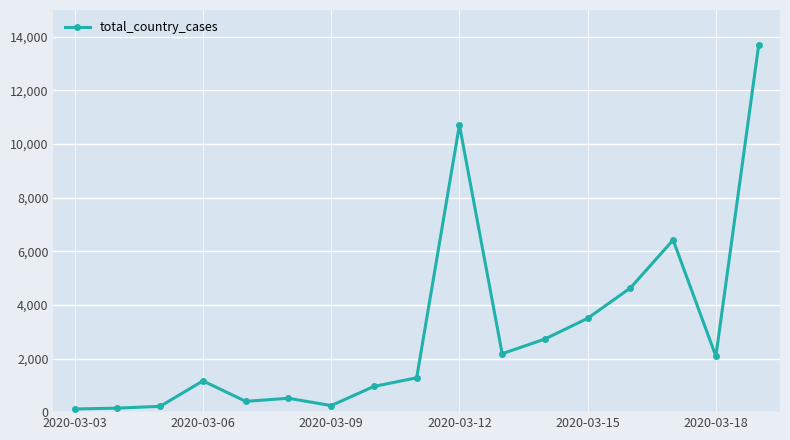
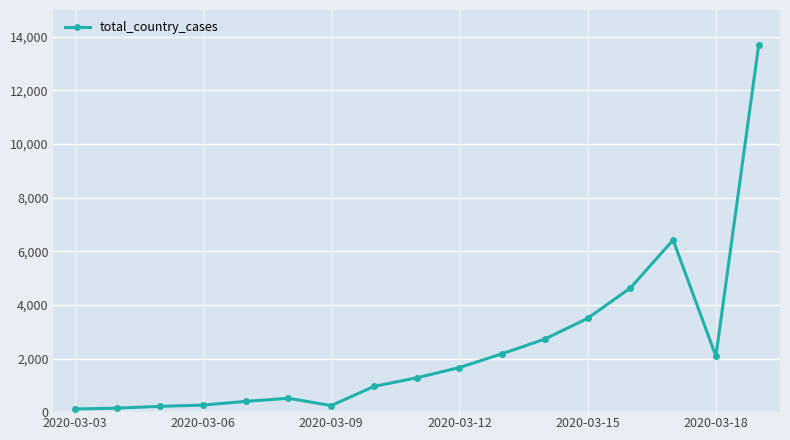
  {
    "2020-03-03": "100",
-   "2020-03-06": "1,200",
+   "2020-03-06": "300",
    "2020-03-09": "200",
-   "2020-03-12": "10,700",
+   "2020-03-12": "1,700",
    "2020-03-15": "3,500",
    "2020-03-18": "2,100"
  }
